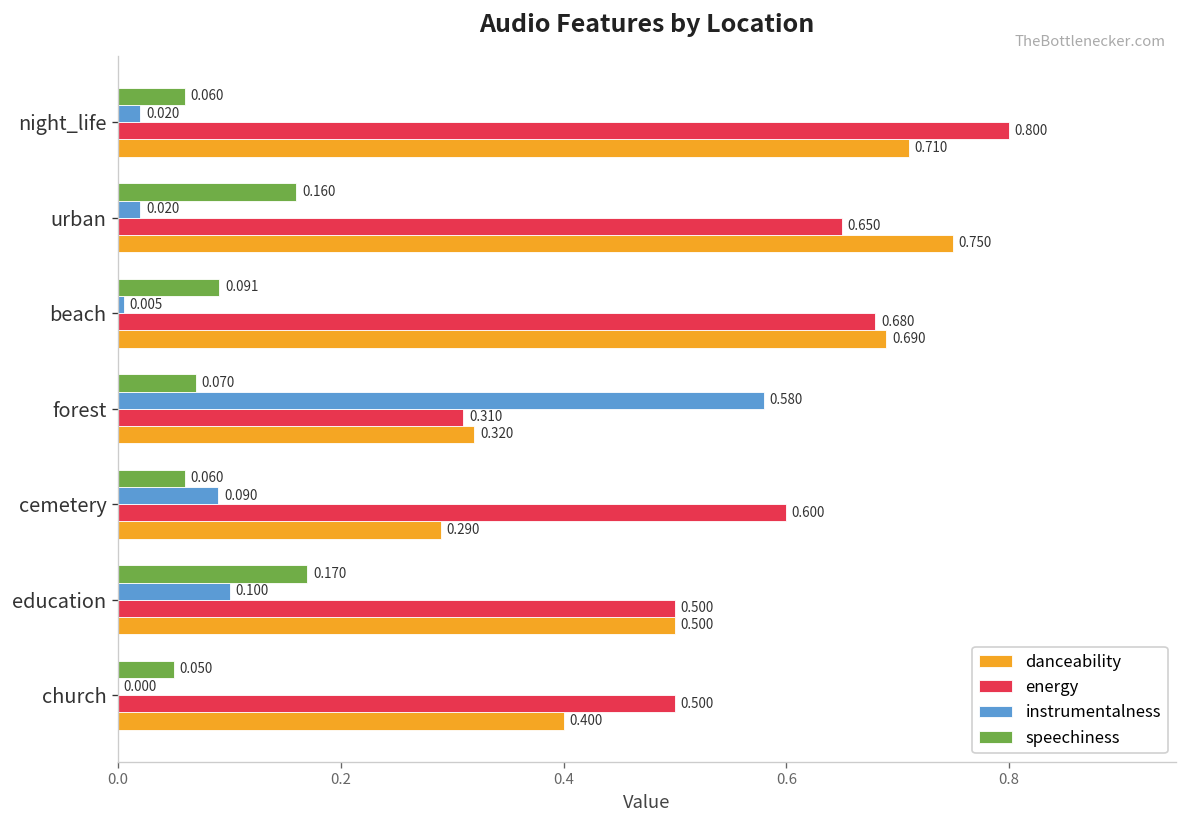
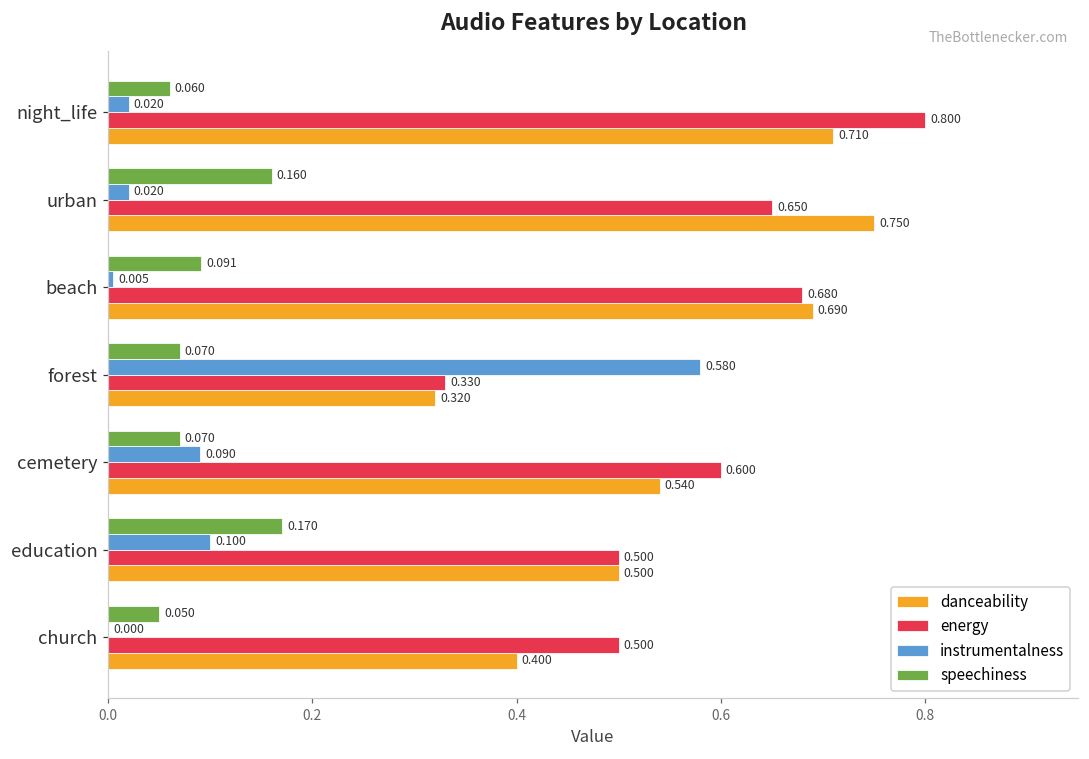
  {
    "danceability": {
      "night_life": 0.710,
      "urban": 0.750,
      "beach": 0.690,
      "forest": 0.320,
-     "cemetery": 0.290,
+     "cemetery": 0.540,
      "education": 0.500,
      "church": 0.400
    },
    "energy": {
      "night_life": 0.800,
      "urban": 0.650,
      "beach": 0.680,
-     "forest": 0.310,
+     "forest": 0.330,
      "cemetery": 0.600,
      "education": 0.500,
      "church": 0.500
    },
    "instrumentalness": {
      "night_life": 0.020,
      "urban": 0.020,
      "beach": 0.005,
      "forest": 0.580,
      "cemetery": 0.090,
      "education": 0.100,
      "church": 0.000
    },
    "speechiness": {
      "night_life": 0.060,
      "urban": 0.160,
      "beach": 0.091,
      "forest": 0.070,
-     "cemetery": 0.060,
+     "cemetery": 0.070,
      "education": 0.170,
      "church": 0.050
    }
  }
